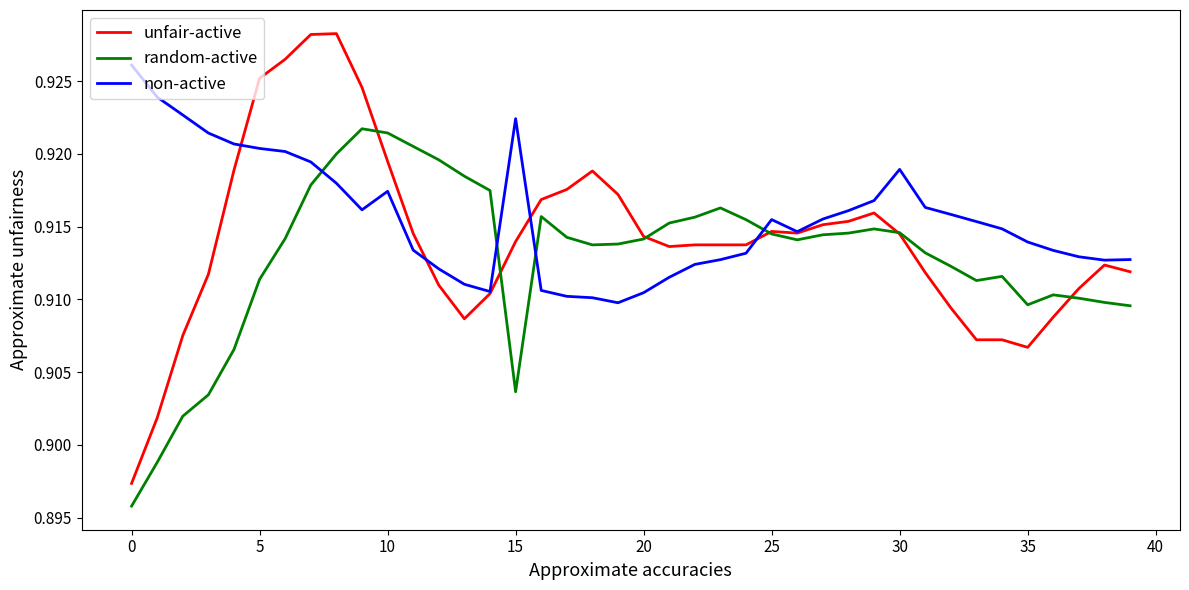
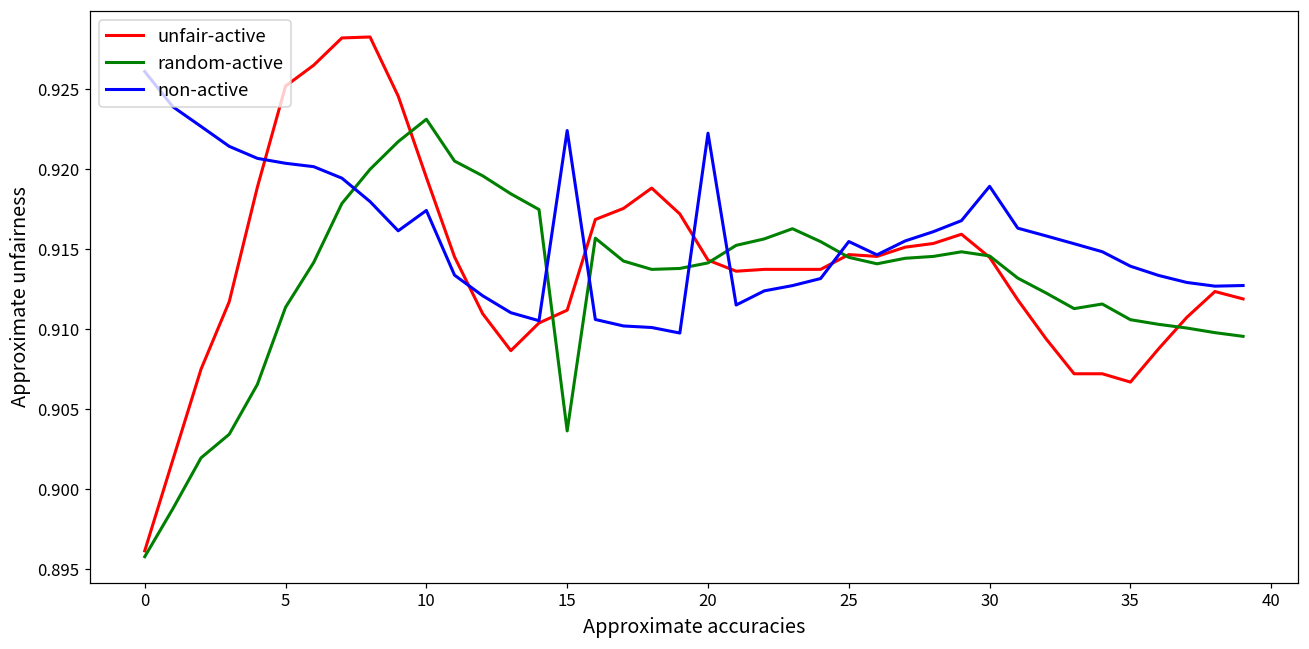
  {
    "unfair-active": {
-     "0": 0.8973,
+     "0": 0.8962,
      "10": 0.9195,
-     "15": 0.9140,
+     "15": 0.9112,
      "35": 0.9067
    },
    "random-active": {
      "0": 0.8958,
      "5": 0.9114,
-     "10": 0.9214,
+     "10": 0.9231,
      "15": 0.9036,
-     "35": 0.9096
+     "35": 0.9106
    },
    "non-active": {
      "5": 0.9204,
      "10": 0.9174,
      "15": 0.9224,
-     "20": 0.9105,
+     "20": 0.9223,
      "25": 0.9155,
      "30": 0.9189,
      "35": 0.9139
    }
  }
